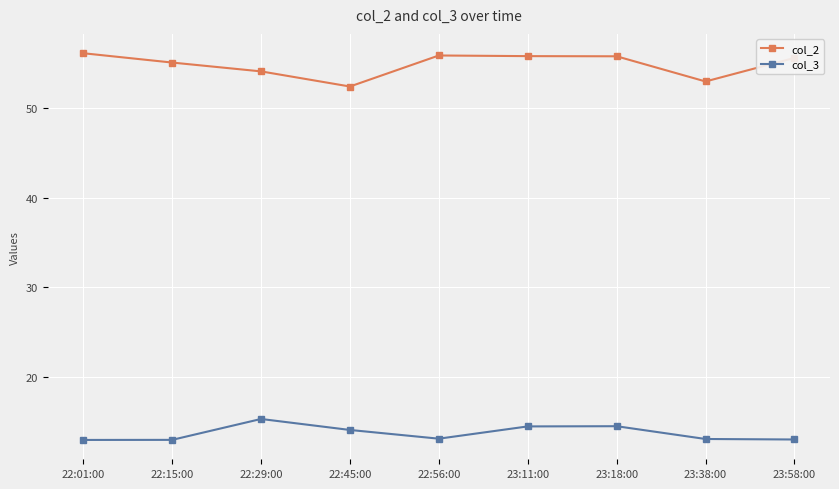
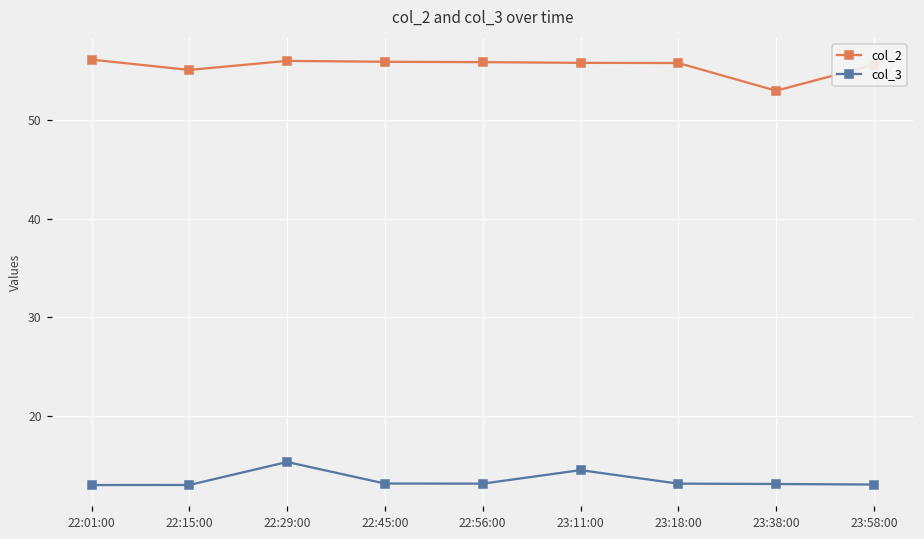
  {
    "col_2": {
      "22:01:00": 56,
      "22:15:00": 55,
-     "22:29:00": 54,
-     "22:45:00": 52,
+     "22:29:00": 56,
+     "22:45:00": 56,
      "22:56:00": 56,
      "23:11:00": 56,
      "23:18:00": 56,
      "23:38:00": 53
    },
    "col_3": {
      "22:01:00": 13,
      "22:15:00": 13,
      "22:29:00": 15,
-     "22:45:00": 14,
+     "22:45:00": 13,
      "22:56:00": 13,
      "23:11:00": 14,
-     "23:18:00": 14,
+     "23:18:00": 13,
      "23:38:00": 13,
      "23:58:00": 13
    }
  }
